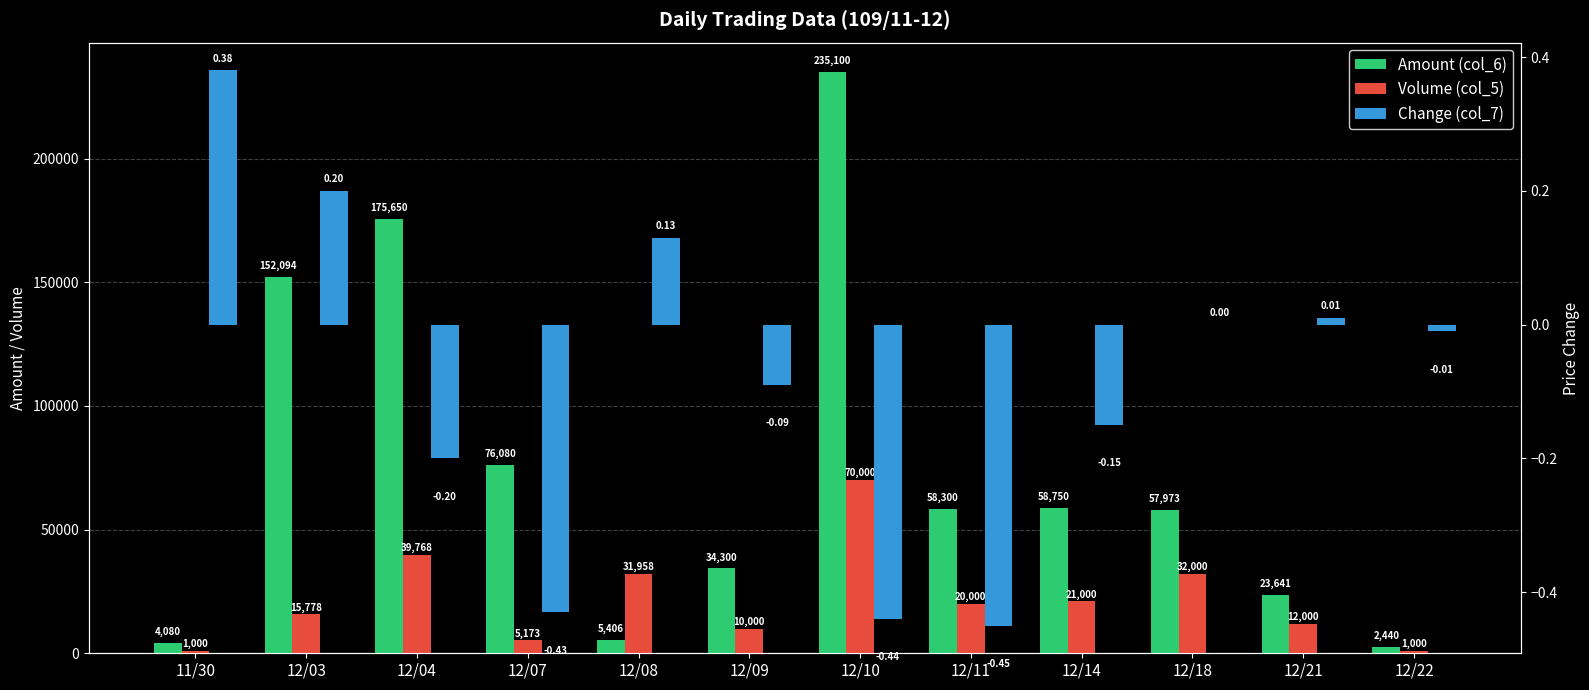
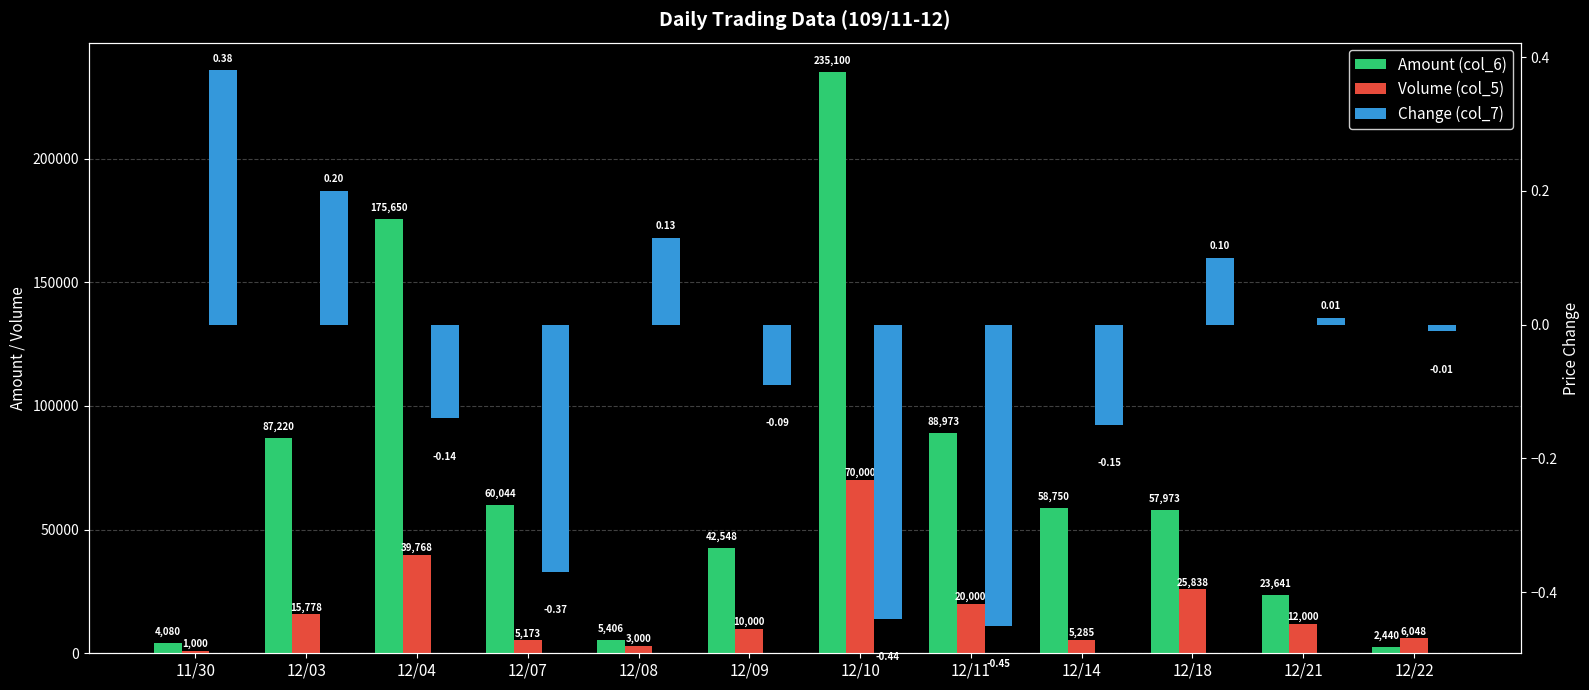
  {
    "Amount (col_6)": {
      "11/30": "4,080",
-     "12/03": "152,094",
+     "12/03": "87,220",
      "12/04": "175,650",
-     "12/07": "76,080",
+     "12/07": "60,044",
      "12/08": "5,406",
-     "12/09": "34,300",
+     "12/09": "42,548",
      "12/10": "235,100",
-     "12/11": "58,300",
+     "12/11": "88,973",
      "12/14": "58,750",
      "12/18": "57,973",
      "12/21": "23,641",
      "12/22": "2,440"
    },
    "Volume (col_5)": {
      "11/30": "1,000",
      "12/03": "15,778",
      "12/04": "39,768",
      "12/07": "5,173",
-     "12/08": "31,958",
+     "12/08": "3,000",
      "12/09": "10,000",
      "12/10": "70,000",
      "12/11": "20,000",
-     "12/14": "21,000",
-     "12/18": "32,000",
+     "12/14": "5,285",
+     "12/18": "25,838",
      "12/21": "12,000",
-     "12/22": "1,000"
+     "12/22": "6,048"
    },
    "Change (col_7)": {
      "11/30": "0.38",
      "12/03": "0.20",
-     "12/04": "-0.20",
-     "12/07": "-0.43",
+     "12/04": "-0.14",
+     "12/07": "-0.37",
      "12/08": "0.13",
-     "12/18": "0.00",
+     "12/18": "0.10",
      "12/21": "0.01"
    }
  }
